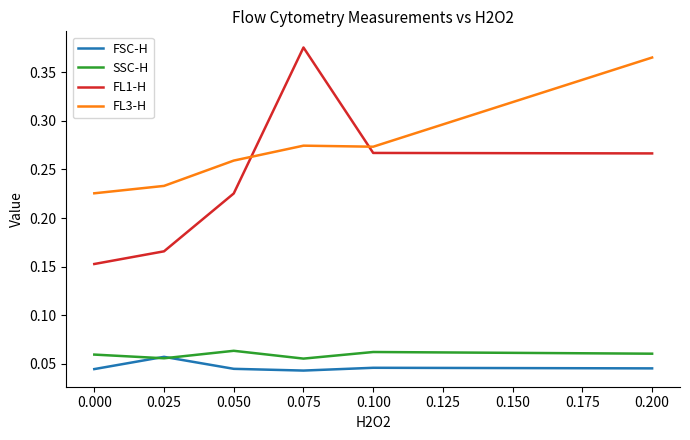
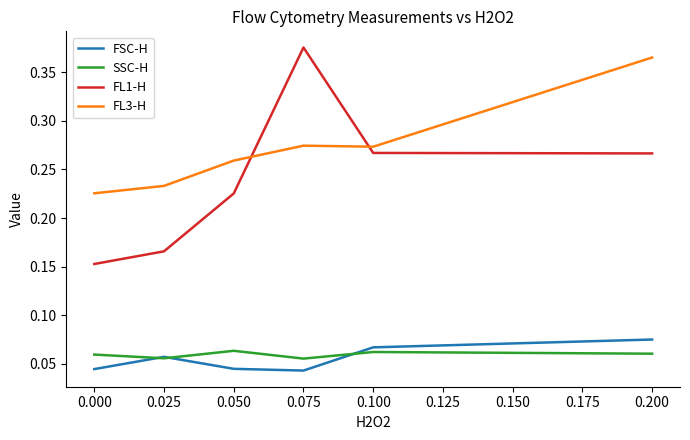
  {
    "FSC-H": {
      "0.000": 0.04,
      "0.050": 0.04,
      "0.075": 0.04,
-     "0.100": 0.05,
-     "0.200": 0.05
+     "0.100": 0.07,
+     "0.200": 0.07
    },
    "SSC-H": {
      "0.000": 0.06,
      "0.050": 0.06,
      "0.075": 0.06,
      "0.100": 0.06,
      "0.200": 0.06
    },
    "FL1-H": {
      "0.000": 0.15,
      "0.025": 0.17,
      "0.050": 0.23,
      "0.075": 0.38,
      "0.100": 0.27,
      "0.200": 0.27
    },
    "FL3-H": {
      "0.000": 0.23,
      "0.025": 0.23,
      "0.050": 0.26,
      "0.075": 0.27,
      "0.100": 0.27,
      "0.200": 0.37
    }
  }
